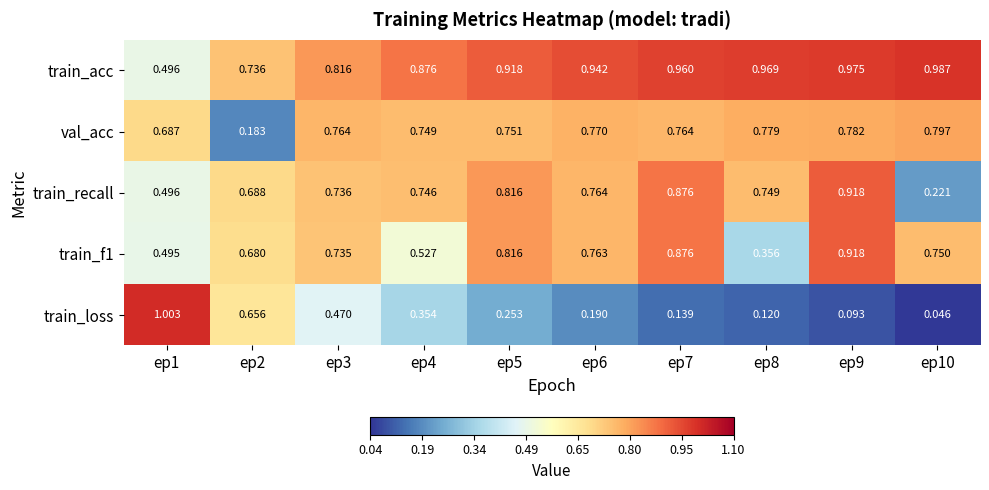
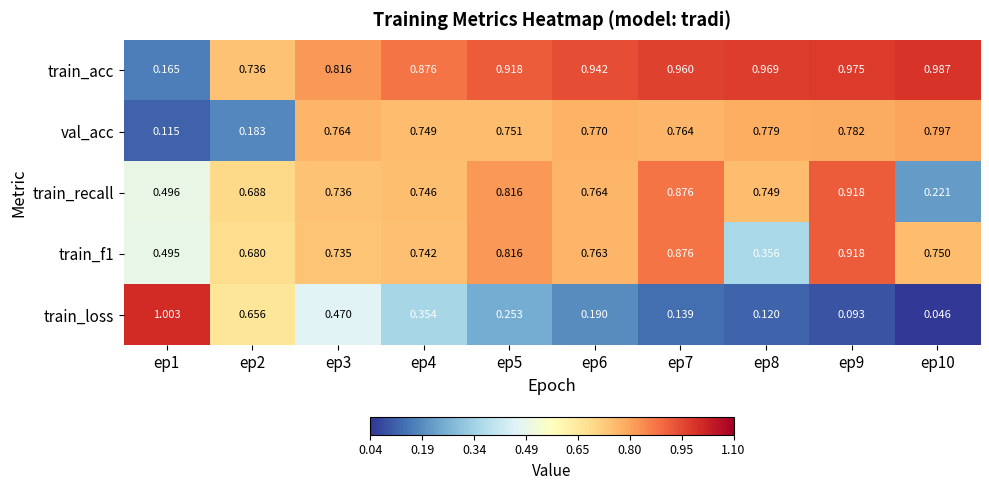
  {
    "train_acc": {
-     "ep1": 0.496,
+     "ep1": 0.165,
      "ep2": 0.736,
      "ep3": 0.816,
      "ep4": 0.876,
      "ep5": 0.918,
      "ep6": 0.942,
      "ep7": 0.960,
      "ep8": 0.969,
      "ep9": 0.975,
      "ep10": 0.987
    },
    "val_acc": {
-     "ep1": 0.687,
+     "ep1": 0.115,
      "ep2": 0.183,
      "ep3": 0.764,
      "ep4": 0.749,
      "ep5": 0.751,
      "ep6": 0.770,
      "ep7": 0.764,
      "ep8": 0.779,
      "ep9": 0.782,
      "ep10": 0.797
    },
    "train_recall": {
      "ep1": 0.496,
      "ep2": 0.688,
      "ep3": 0.736,
      "ep4": 0.746,
      "ep5": 0.816,
      "ep6": 0.764,
      "ep7": 0.876,
      "ep8": 0.749,
      "ep9": 0.918,
      "ep10": 0.221
    },
    "train_f1": {
      "ep1": 0.495,
      "ep2": 0.680,
      "ep3": 0.735,
-     "ep4": 0.527,
+     "ep4": 0.742,
      "ep5": 0.816,
      "ep6": 0.763,
      "ep7": 0.876,
      "ep8": 0.356,
      "ep9": 0.918,
      "ep10": 0.750
    },
    "train_loss": {
      "ep1": 1.003,
      "ep2": 0.656,
      "ep3": 0.470,
      "ep4": 0.354,
      "ep5": 0.253,
      "ep6": 0.190,
      "ep7": 0.139,
      "ep8": 0.120,
      "ep9": 0.093,
      "ep10": 0.046
    }
  }
